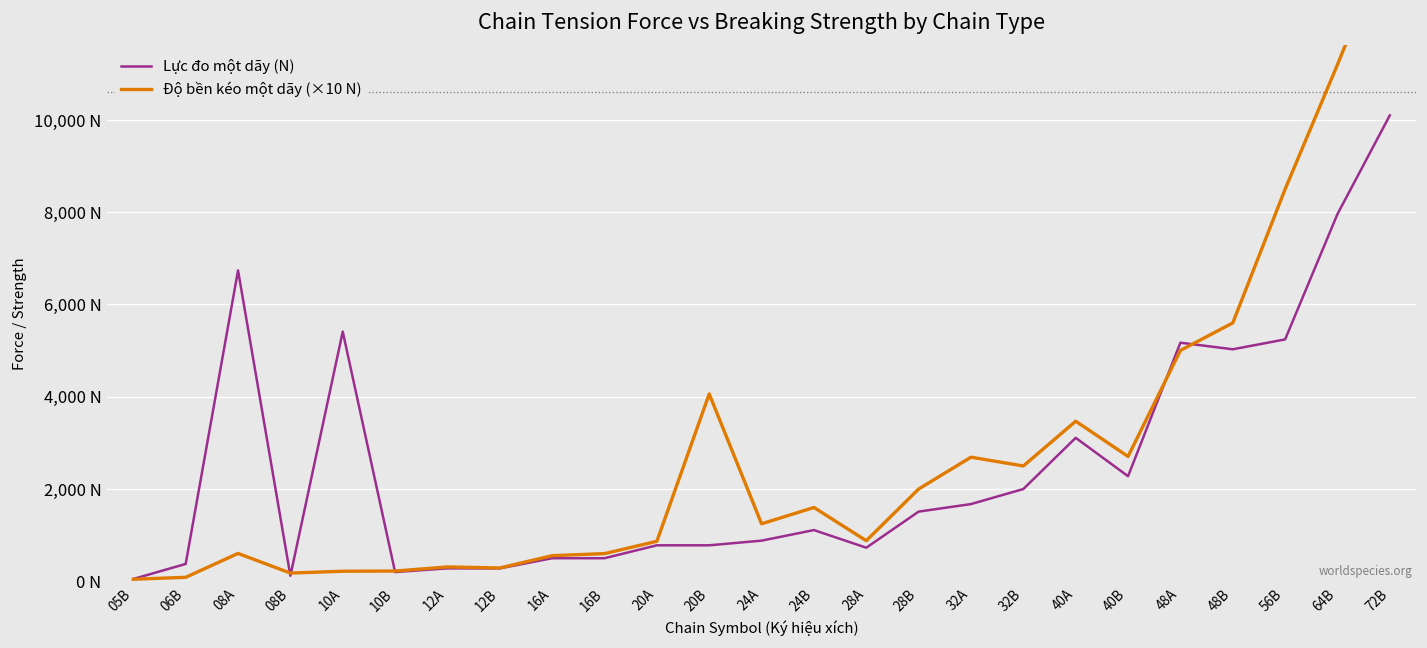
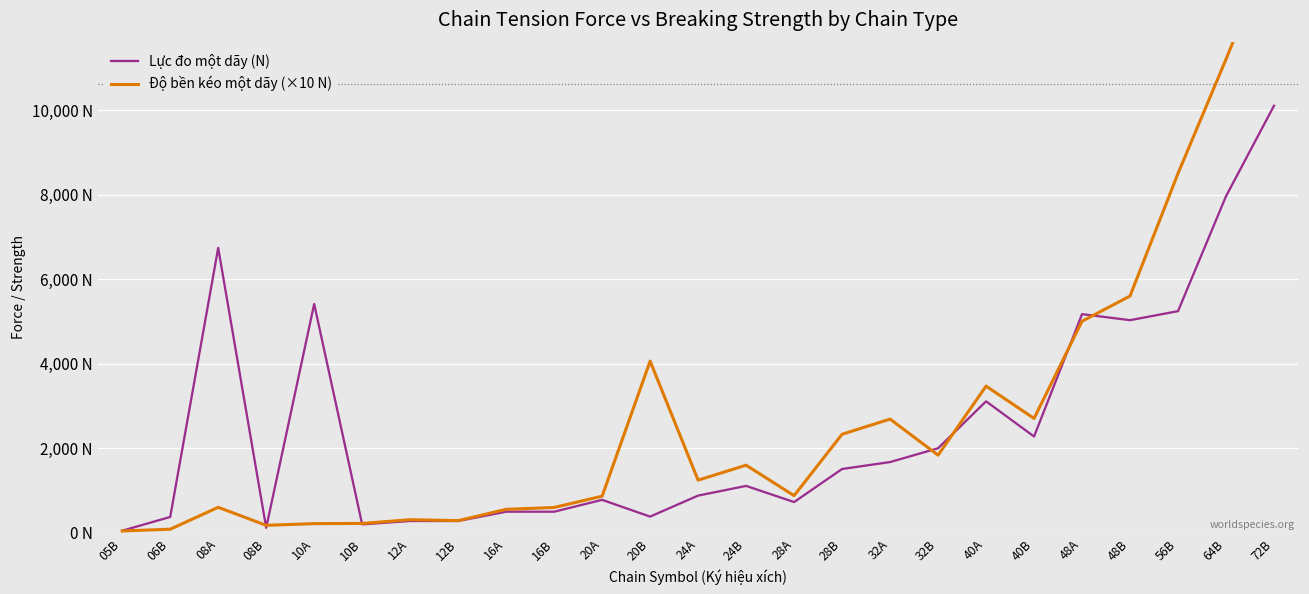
  {
    "Lực đo một dãy (N)": {
      "06B": "400 N",
      "08A": "6,700 N",
      "10A": "5,400 N",
      "16B": "500 N",
      "20A": "800 N",
-     "20B": "800 N",
+     "20B": "400 N",
      "24A": "900 N",
      "24B": "1,100 N",
      "28A": "700 N",
      "28B": "1,500 N",
      "32A": "1,700 N",
      "32B": "2,000 N",
      "40A": "3,100 N",
      "40B": "2,300 N",
      "48A": "5,200 N",
      "48B": "5,000 N",
      "56B": "5,200 N",
      "64B": "8,000 N",
      "72B": "10,100 N"
    },
    "Độ bền kéo một dãy (×10 N)": {
      "06B": "100 N",
      "08A": "600 N",
      "10A": "200 N",
      "16B": "600 N",
      "20A": "900 N",
      "20B": "4,100 N",
      "24A": "1,200 N",
      "24B": "1,600 N",
      "28A": "900 N",
-     "28B": "2,000 N",
+     "28B": "2,300 N",
      "32A": "2,700 N",
-     "32B": "2,500 N",
+     "32B": "1,800 N",
      "40A": "3,500 N",
      "40B": "2,700 N",
      "48A": "5,000 N",
      "48B": "5,600 N",
      "56B": "8,500 N",
      "64B": "11,200 N"
    }
  }
